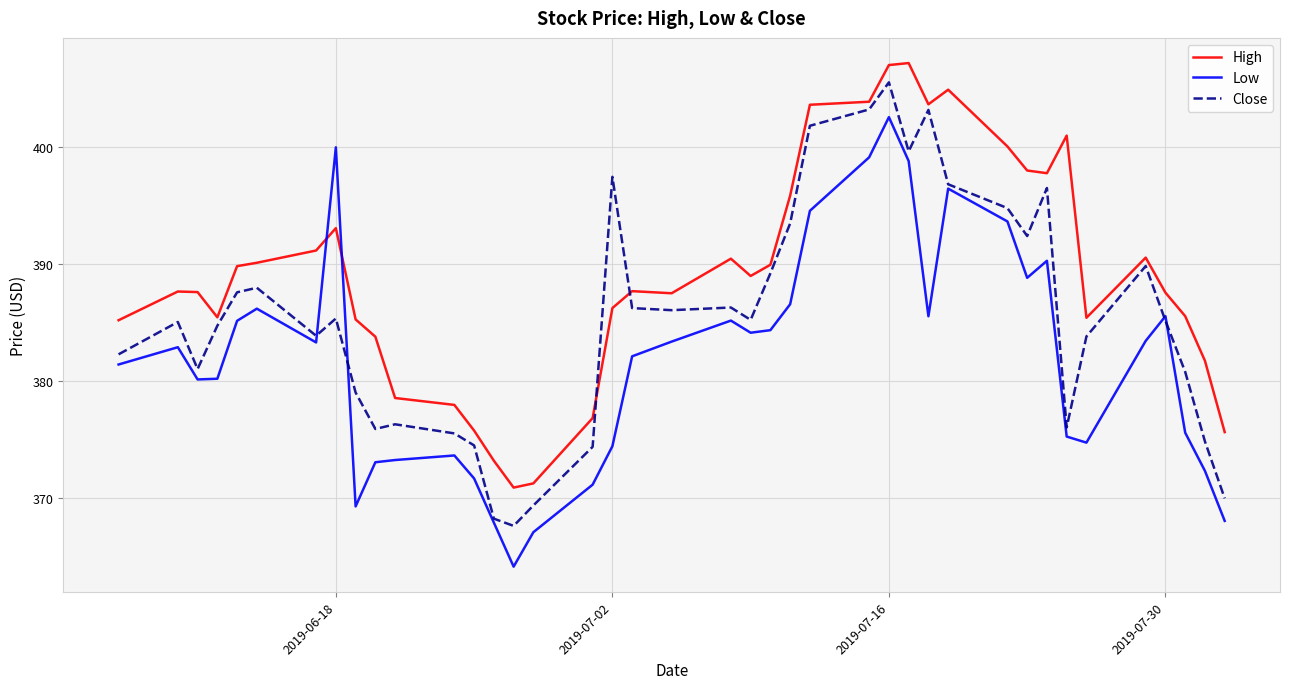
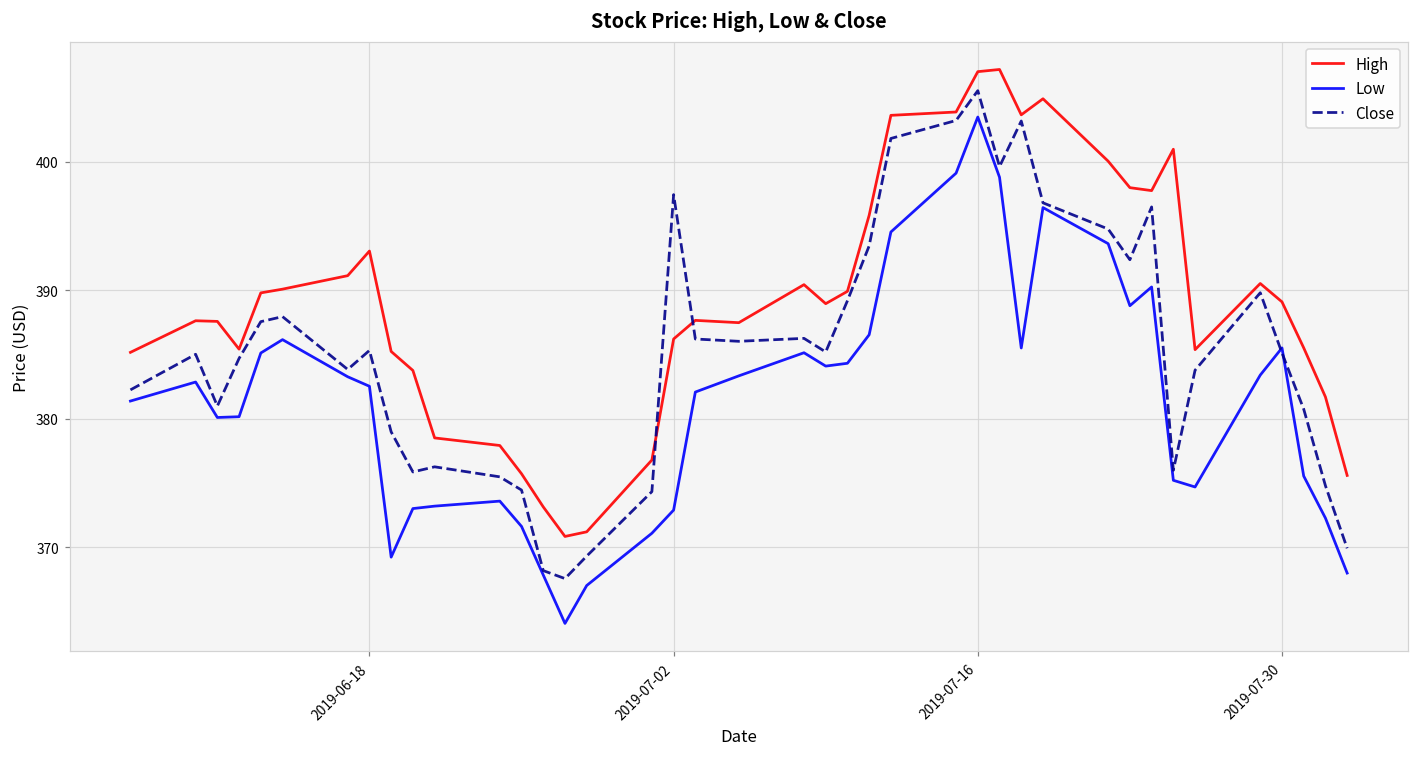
  {
    "High": {
      "2019-06-18": 393.1,
      "2019-07-02": 386.2,
      "2019-07-16": 407.0,
-     "2019-07-30": 387.5
+     "2019-07-30": 389.1
    },
    "Low": {
-     "2019-06-18": 400.0,
-     "2019-07-02": 374.4,
-     "2019-07-16": 402.6,
+     "2019-06-18": 382.5,
+     "2019-07-02": 372.9,
+     "2019-07-16": 403.5,
      "2019-07-30": 385.5
    },
    "Close": {
      "2019-06-18": 385.3,
      "2019-07-02": 397.5,
      "2019-07-16": 405.5,
      "2019-07-30": 385.1
    }
  }
